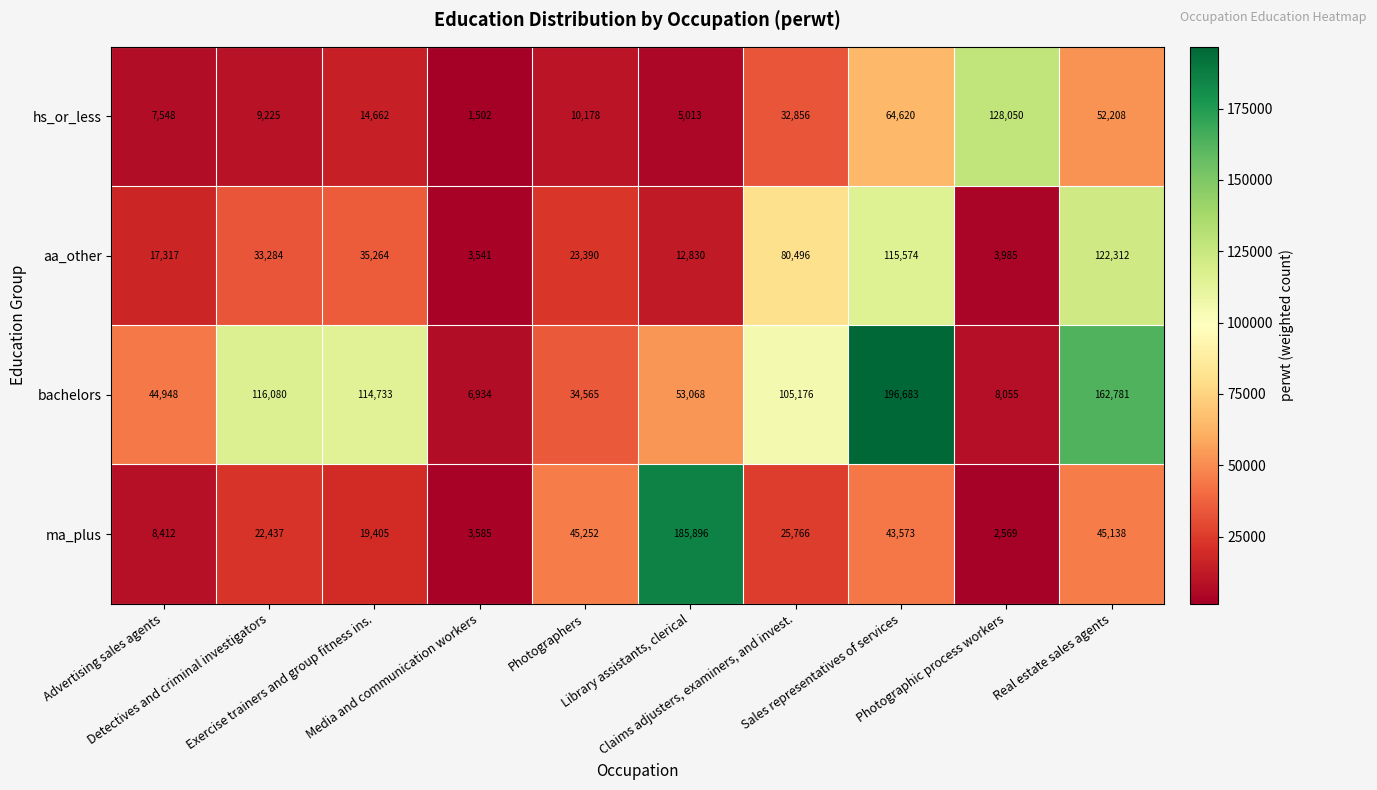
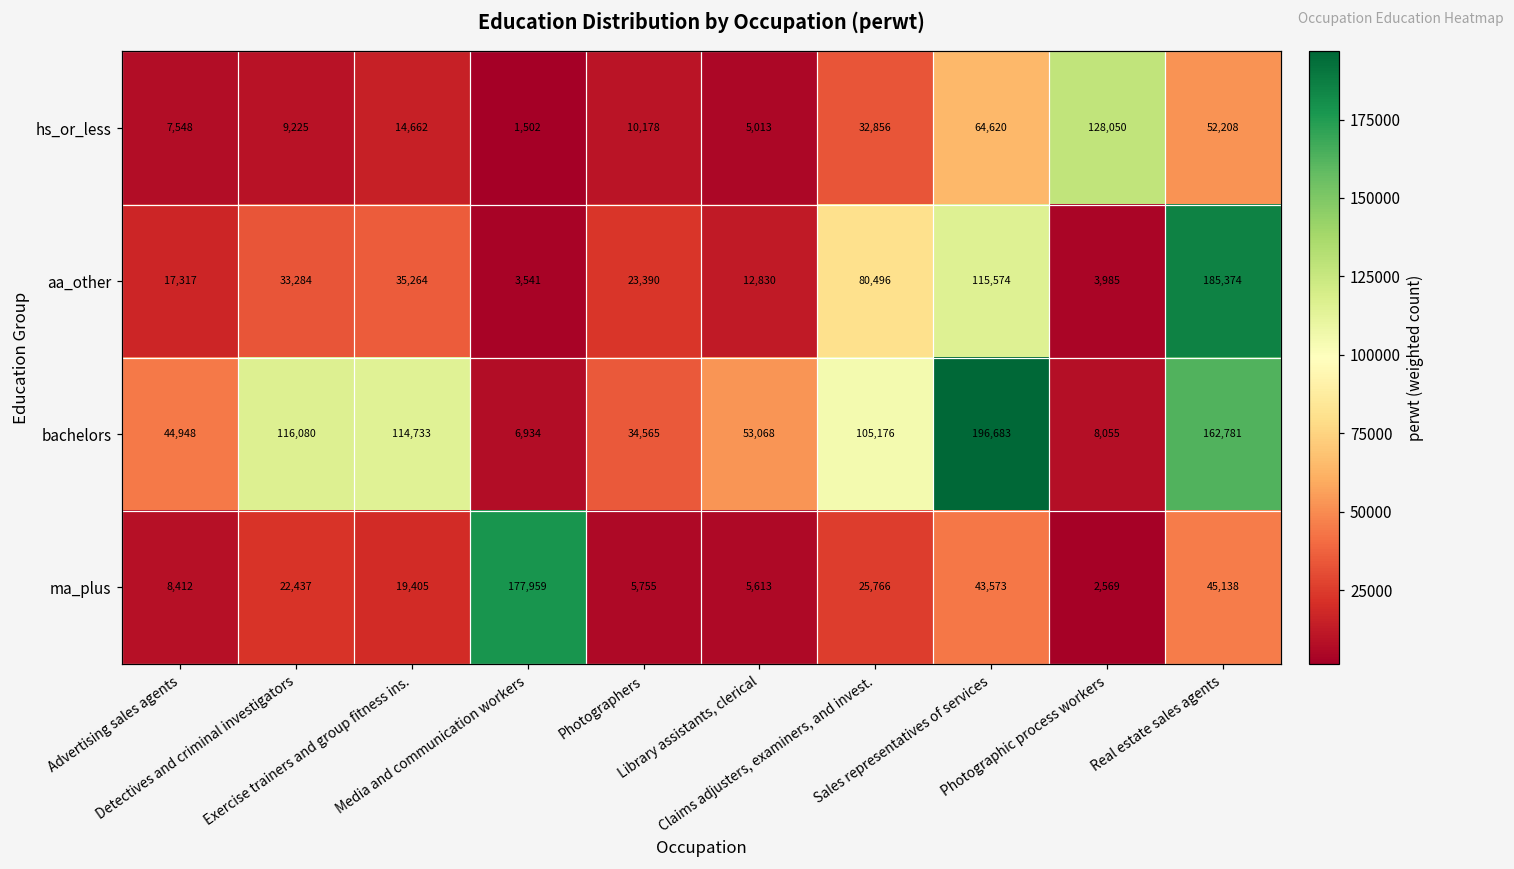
  {
    "hs_or_less": {
      "Advertising sales agents": "7,548",
      "Detectives and criminal investigators": "9,225",
      "Exercise trainers and group fitness ins.": "14,662",
      "Media and communication workers": "1,502",
      "Photographers": "10,178",
      "Library assistants, clerical": "5,013",
      "Claims adjusters, examiners, and invest.": "32,856",
      "Sales representatives of services": "64,620",
      "Photographic process workers": "128,050",
      "Real estate sales agents": "52,208"
    },
    "aa_other": {
      "Advertising sales agents": "17,317",
      "Detectives and criminal investigators": "33,284",
      "Exercise trainers and group fitness ins.": "35,264",
      "Media and communication workers": "3,541",
      "Photographers": "23,390",
      "Library assistants, clerical": "12,830",
      "Claims adjusters, examiners, and invest.": "80,496",
      "Sales representatives of services": "115,574",
      "Photographic process workers": "3,985",
-     "Real estate sales agents": "122,312"
+     "Real estate sales agents": "185,374"
    },
    "bachelors": {
      "Advertising sales agents": "44,948",
      "Detectives and criminal investigators": "116,080",
      "Exercise trainers and group fitness ins.": "114,733",
      "Media and communication workers": "6,934",
      "Photographers": "34,565",
      "Library assistants, clerical": "53,068",
      "Claims adjusters, examiners, and invest.": "105,176",
      "Sales representatives of services": "196,683",
      "Photographic process workers": "8,055",
      "Real estate sales agents": "162,781"
    },
    "ma_plus": {
      "Advertising sales agents": "8,412",
      "Detectives and criminal investigators": "22,437",
      "Exercise trainers and group fitness ins.": "19,405",
-     "Media and communication workers": "3,585",
-     "Photographers": "45,252",
-     "Library assistants, clerical": "185,896",
+     "Media and communication workers": "177,959",
+     "Photographers": "5,755",
+     "Library assistants, clerical": "5,613",
      "Claims adjusters, examiners, and invest.": "25,766",
      "Sales representatives of services": "43,573",
      "Photographic process workers": "2,569",
      "Real estate sales agents": "45,138"
    }
  }
